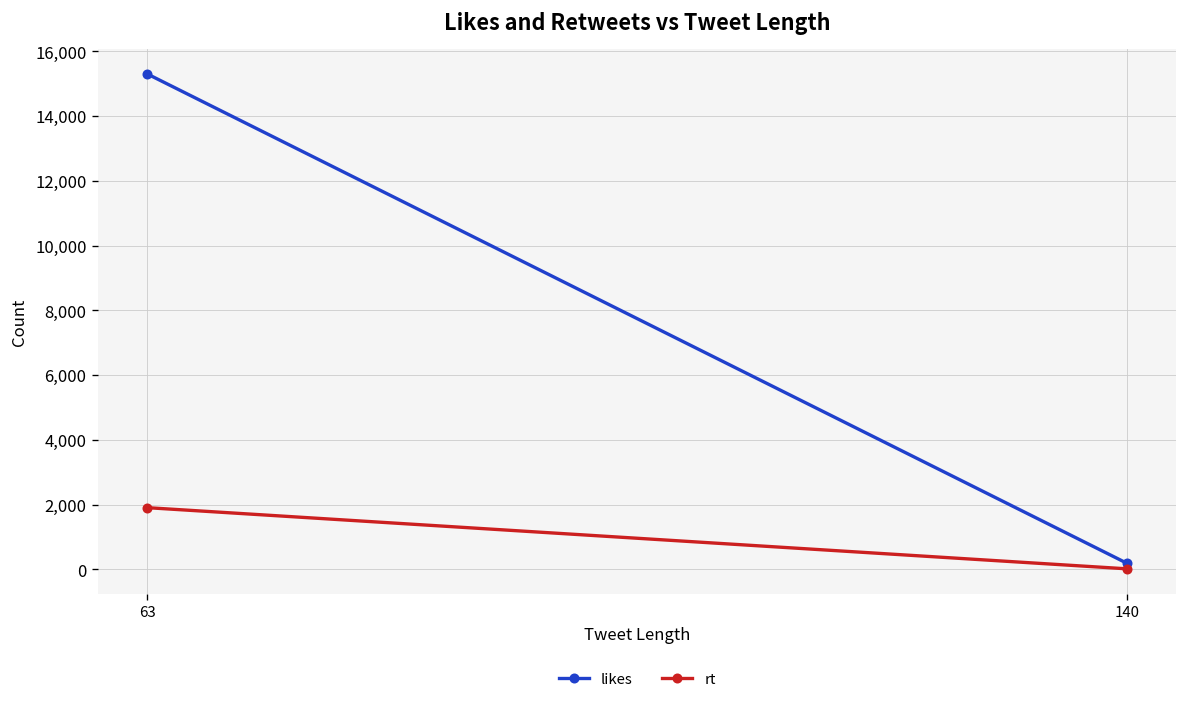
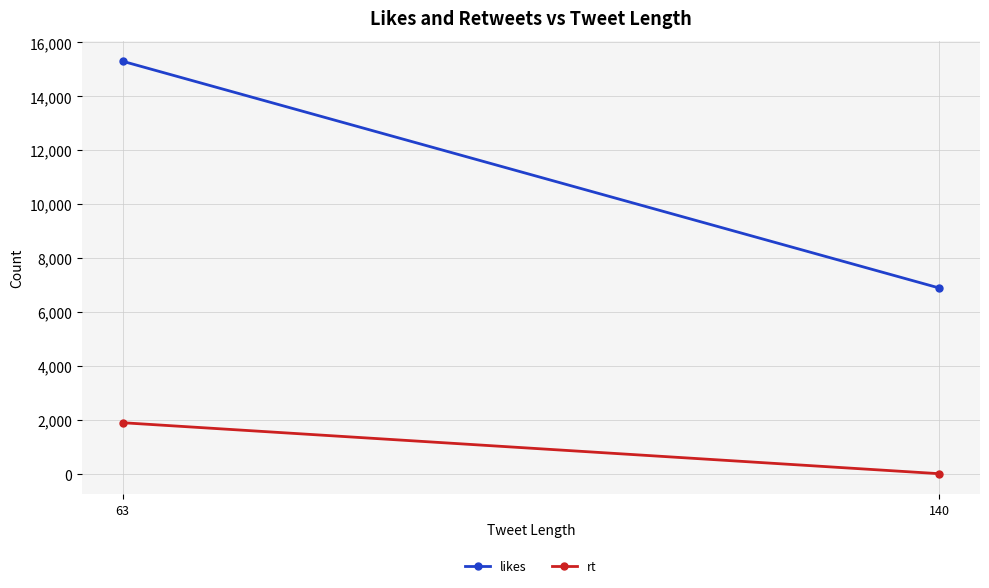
  {
    "likes": {
      "63": "15,300",
-     "140": "200"
+     "140": "6,900"
    },
    "rt": {
      "63": "1,900",
      "140": "0"
    }
  }
